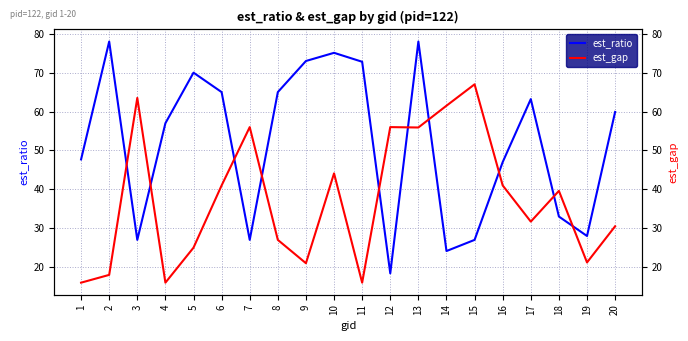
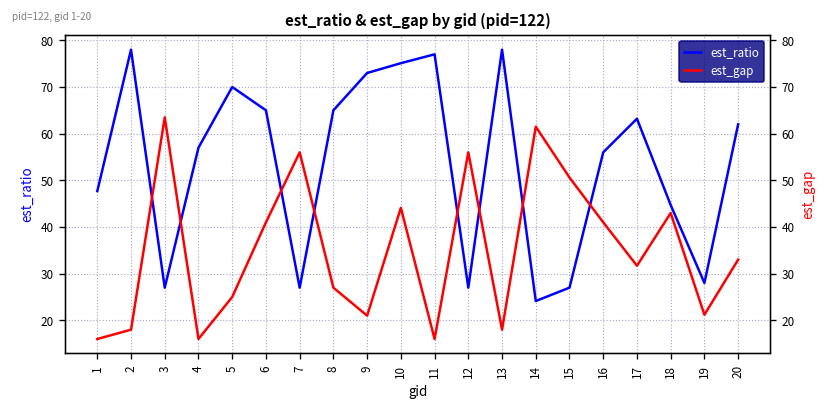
  {
    "est_ratio": {
      "1": 48,
      "2": 78,
      "3": 27,
      "4": 57,
      "5": 70,
      "6": 65,
      "7": 27,
      "8": 65,
      "9": 73,
      "10": 75,
-     "11": 73,
-     "12": 18,
+     "11": 77,
+     "12": 27,
      "13": 78,
      "14": 24,
      "15": 27,
-     "16": 47,
+     "16": 56,
      "17": 63,
-     "18": 33,
+     "18": 45,
      "19": 28,
-     "20": 60
+     "20": 62
    },
    "est_gap": {
      "1": 16,
      "2": 18,
      "3": 64,
      "4": 16,
      "5": 25,
      "6": 41,
      "7": 56,
      "8": 27,
      "9": 21,
      "10": 44,
      "11": 16,
      "12": 56,
-     "13": 56,
+     "13": 18,
      "14": 62,
-     "15": 67,
+     "15": 51,
      "16": 41,
      "17": 32,
-     "18": 40,
+     "18": 43,
      "19": 21,
-     "20": 31
+     "20": 33
    }
  }
